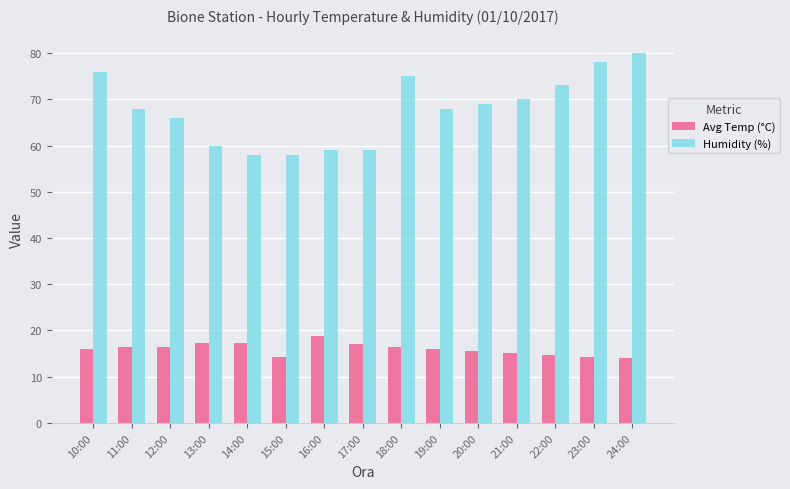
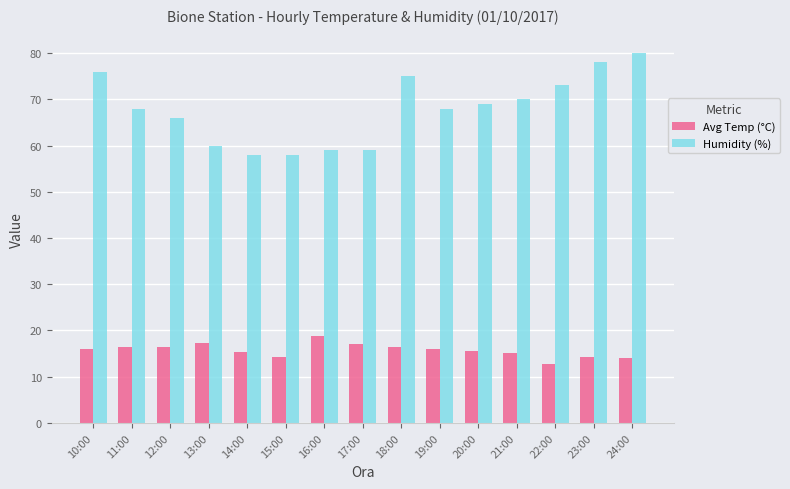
  {
    "Avg Temp (°C)": {
      "10:00": 16,
      "11:00": 16,
      "12:00": 17,
      "13:00": 17,
-     "14:00": 17,
+     "14:00": 15,
      "15:00": 14,
      "16:00": 19,
      "17:00": 17,
      "18:00": 17,
      "19:00": 16,
      "20:00": 16,
      "21:00": 15,
-     "22:00": 15,
+     "22:00": 13,
      "23:00": 14,
      "24:00": 14
    },
    "Humidity (%)": {
      "10:00": 76,
      "11:00": 68,
      "12:00": 66,
      "13:00": 60,
      "14:00": 58,
      "15:00": 58,
      "16:00": 59,
      "17:00": 59,
      "18:00": 75,
      "19:00": 68,
      "20:00": 69,
      "21:00": 70,
      "22:00": 73,
      "23:00": 78,
      "24:00": 80
    }
  }
